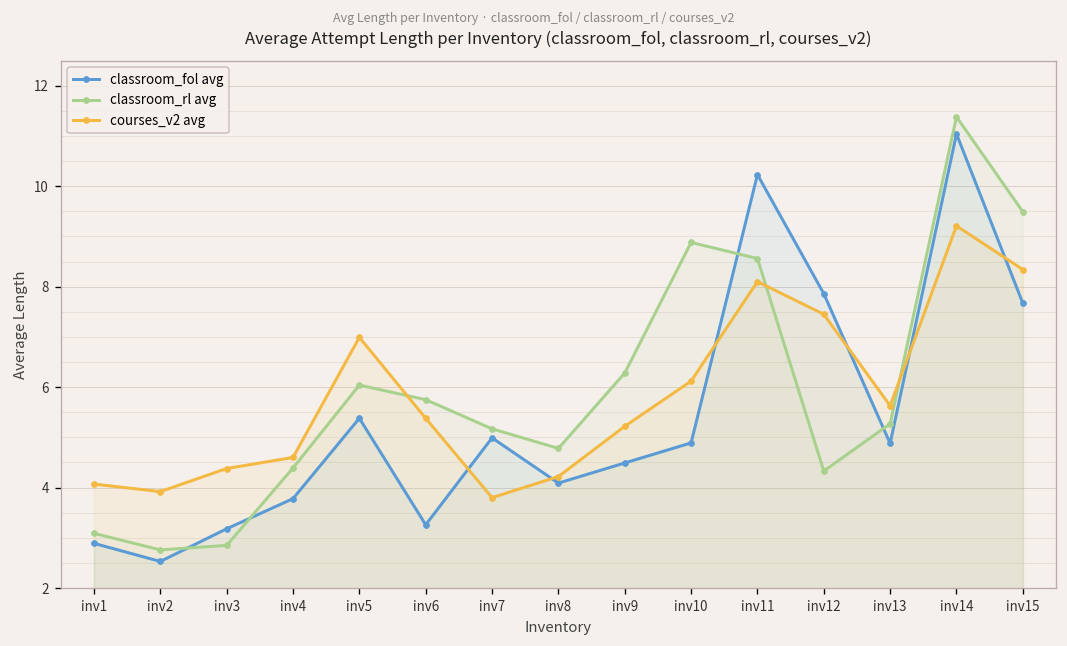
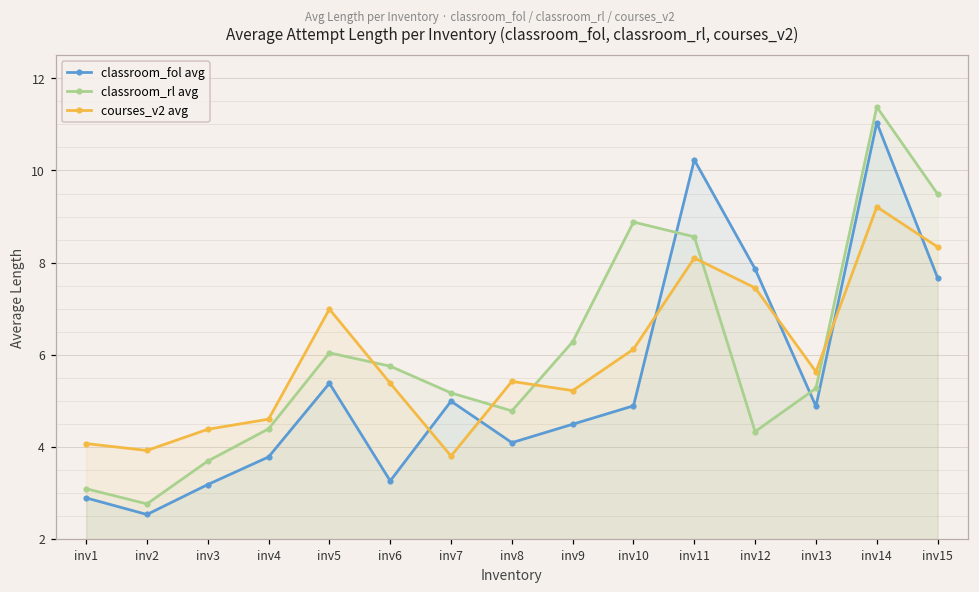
  {
    "classroom_fol avg": {
      "inv1": 2.9,
      "inv2": 2.5,
      "inv3": 3.2,
      "inv4": 3.8,
      "inv5": 5.4,
      "inv6": 3.3,
      "inv7": 5.0,
      "inv8": 4.1,
      "inv9": 4.5,
      "inv10": 4.9,
      "inv11": 10.2,
      "inv12": 7.9,
      "inv13": 4.9,
      "inv14": 11.0,
      "inv15": 7.7
    },
    "classroom_rl avg": {
      "inv1": 3.1,
      "inv2": 2.8,
-     "inv3": 2.9,
+     "inv3": 3.7,
      "inv4": 4.4,
      "inv5": 6.0,
      "inv6": 5.8,
      "inv7": 5.2,
      "inv8": 4.8,
      "inv9": 6.3,
      "inv10": 8.9,
      "inv11": 8.6,
      "inv12": 4.3,
      "inv13": 5.3,
      "inv14": 11.4,
      "inv15": 9.5
    },
    "courses_v2 avg": {
      "inv1": 4.1,
      "inv2": 3.9,
      "inv3": 4.4,
      "inv4": 4.6,
      "inv5": 7.0,
      "inv6": 5.4,
      "inv7": 3.8,
-     "inv8": 4.2,
+     "inv8": 5.4,
      "inv9": 5.2,
      "inv10": 6.1,
      "inv11": 8.1,
      "inv12": 7.5,
      "inv13": 5.6,
      "inv14": 9.2,
      "inv15": 8.3
    }
  }
